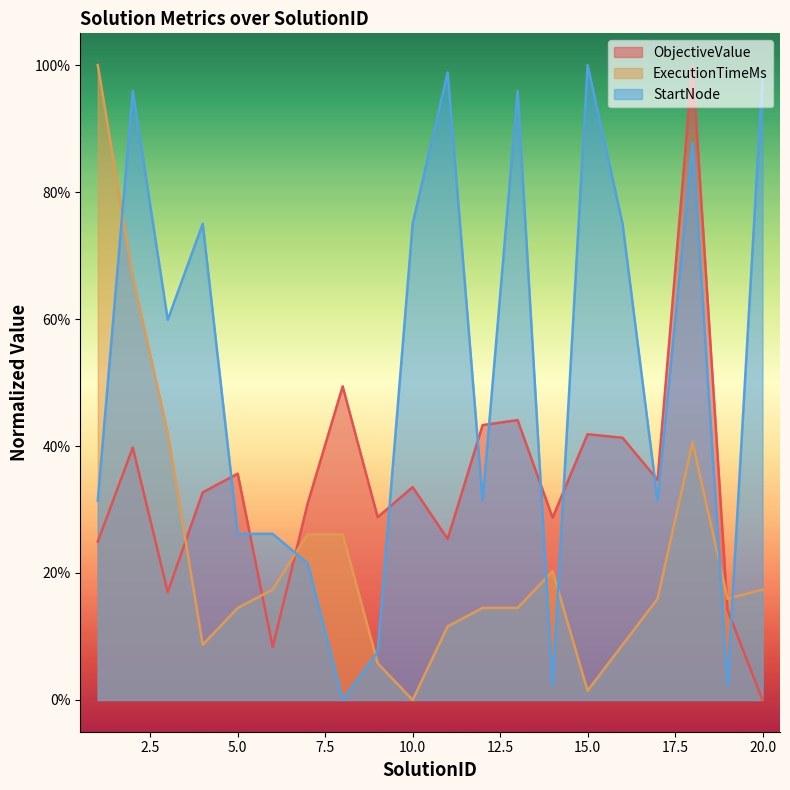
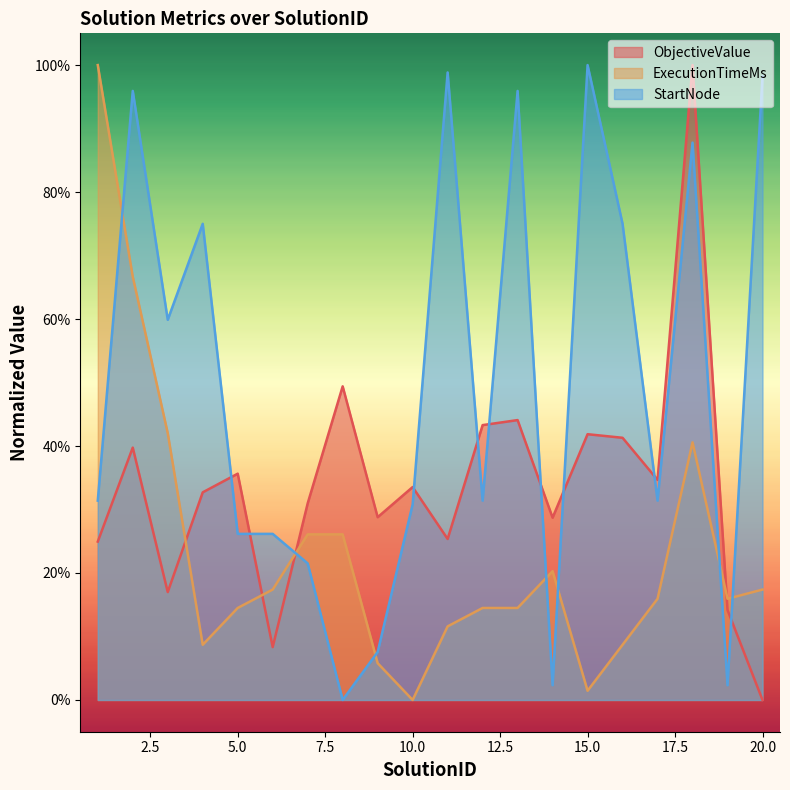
  {
    "StartNode": {
      "5.0": "26%",
-     "10.0": "75%",
+     "10.0": "31%",
      "15.0": "100%"
    }
  }
